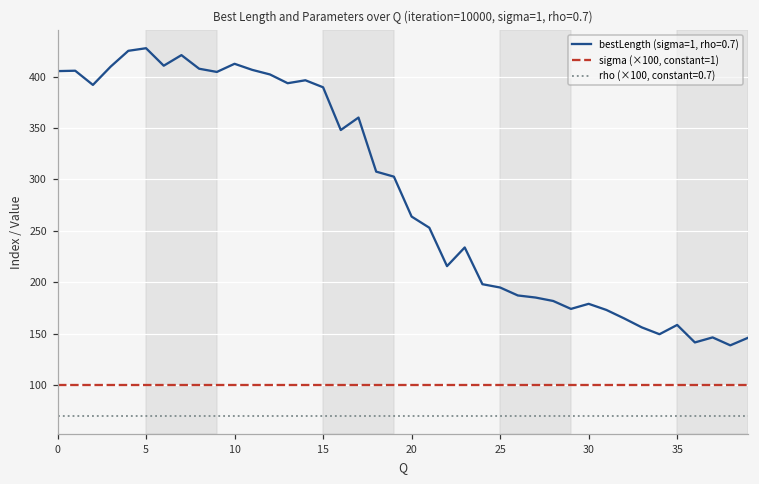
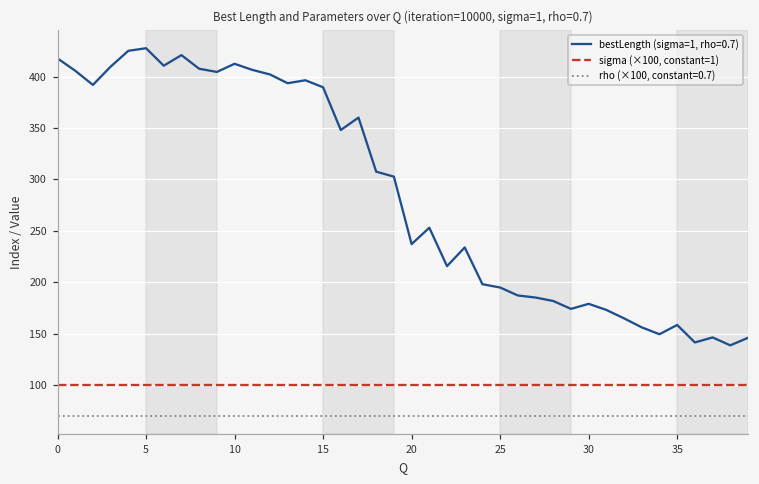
  {
    "bestLength (sigma=1, rho=0.7)": {
-     "0": 410,
+     "0": 420,
      "5": 430,
      "10": 410,
      "15": 390,
-     "20": 260,
+     "20": 240,
      "25": 190,
      "30": 180,
      "35": 160
    },
    "sigma (×100, constant=1)": {
      "0": 100,
      "5": 100,
      "10": 100,
      "15": 100,
      "20": 100,
      "25": 100,
      "30": 100,
      "35": 100
    },
    "rho (×100, constant=0.7)": {
      "0": 70,
      "5": 70,
      "10": 70,
      "15": 70,
      "20": 70,
      "25": 70,
      "30": 70,
      "35": 70
    }
  }
